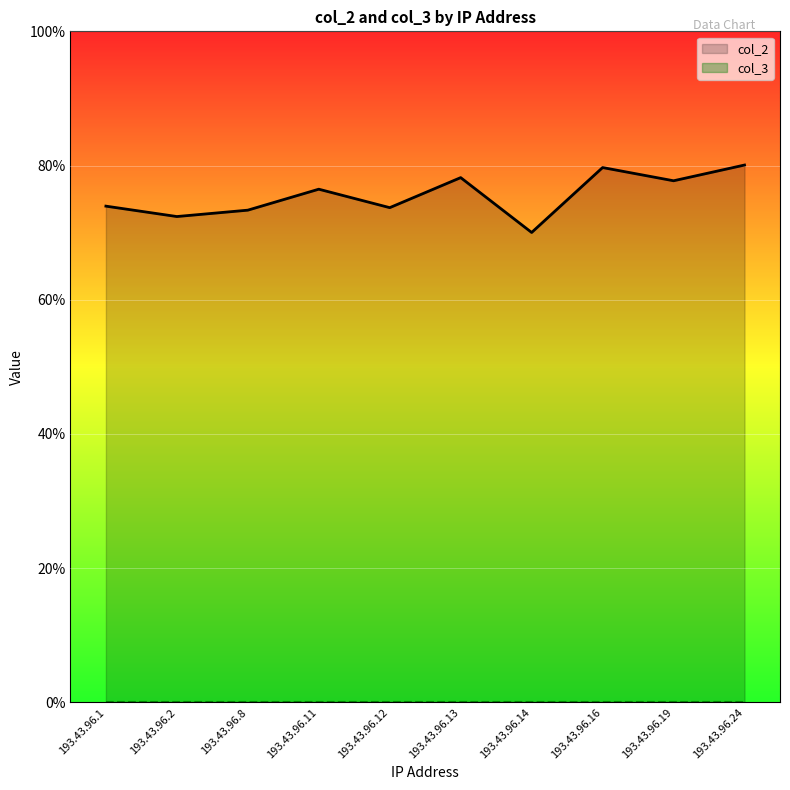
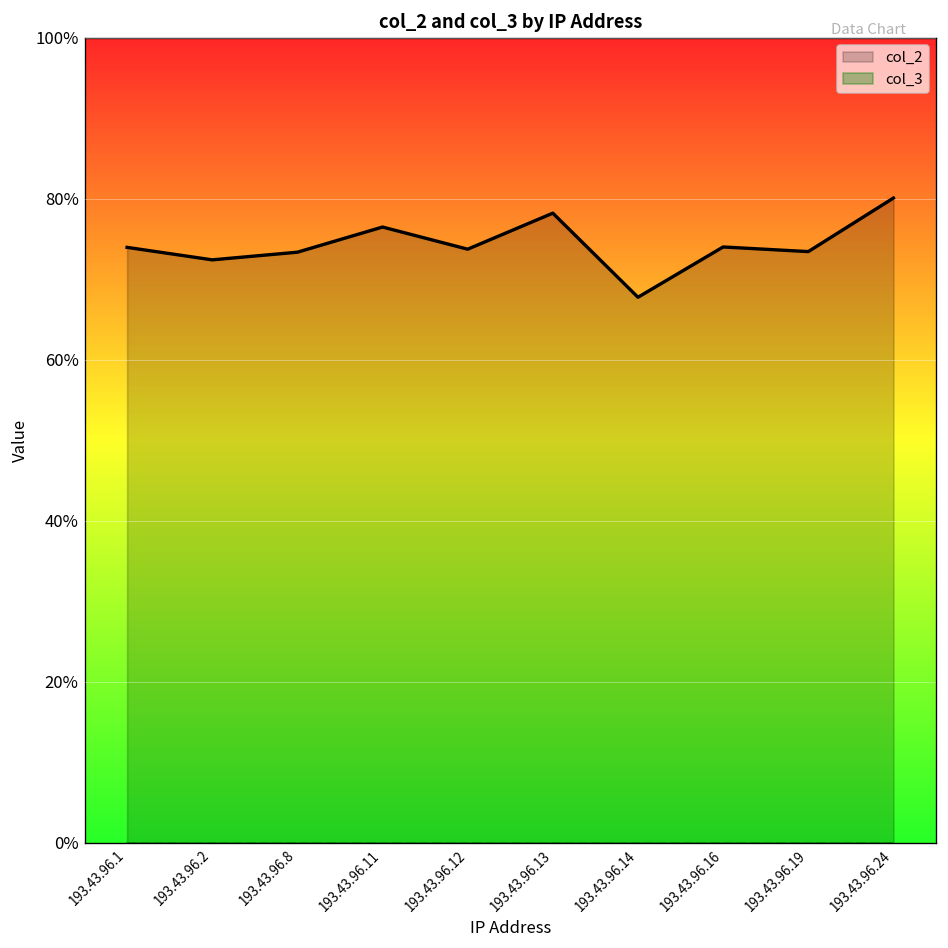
  {
    "col_2": {
      "193.43.96.1": "74%",
      "193.43.96.2": "72%",
      "193.43.96.8": "73%",
      "193.43.96.11": "76%",
      "193.43.96.12": "74%",
      "193.43.96.13": "78%",
-     "193.43.96.14": "70%",
-     "193.43.96.16": "80%",
-     "193.43.96.19": "78%",
+     "193.43.96.14": "68%",
+     "193.43.96.16": "74%",
+     "193.43.96.19": "73%",
      "193.43.96.24": "80%"
    },
    "col_3": {
      "193.43.96.1": "0%",
      "193.43.96.2": "0%",
      "193.43.96.8": "0%",
      "193.43.96.11": "0%",
      "193.43.96.12": "0%",
      "193.43.96.13": "0%",
      "193.43.96.14": "0%",
      "193.43.96.16": "0%",
      "193.43.96.19": "0%",
      "193.43.96.24": "0%"
    }
  }
